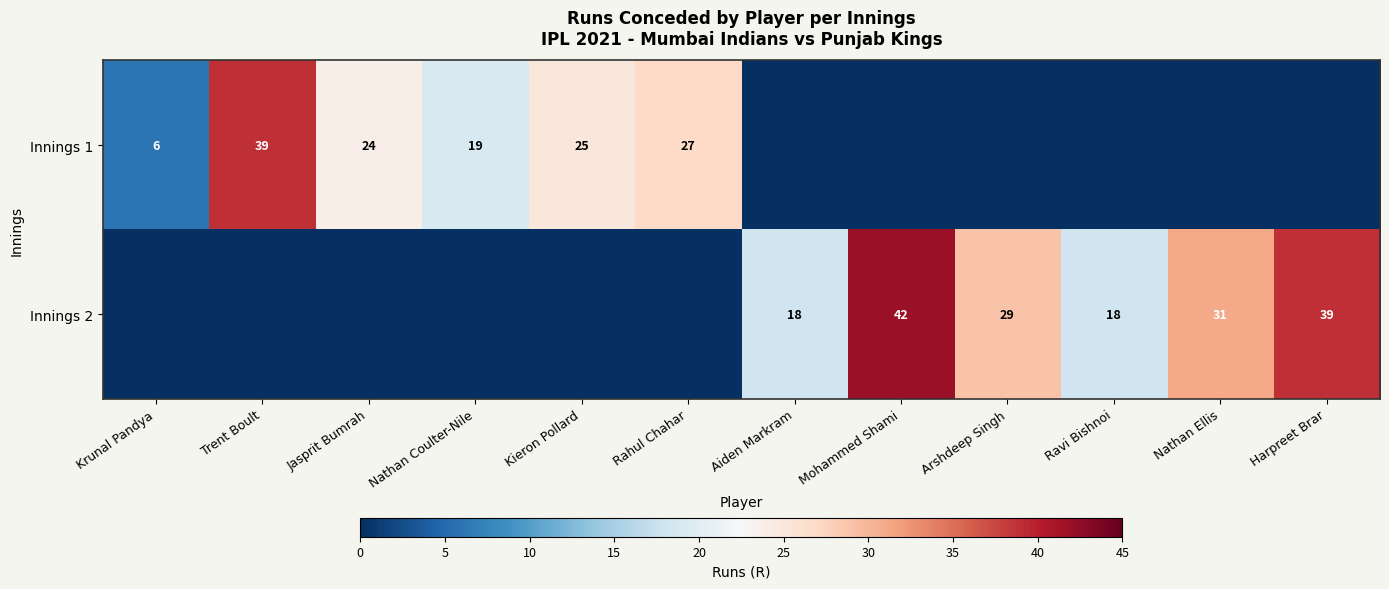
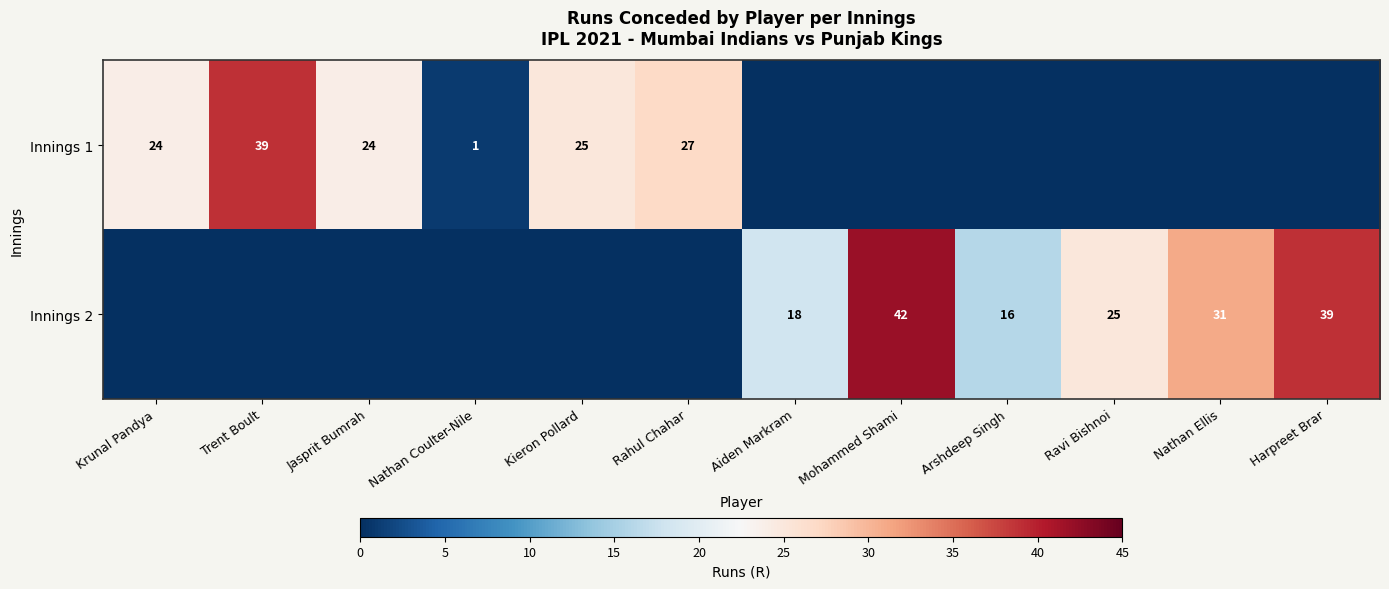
  {
    "Innings 1": {
-     "Krunal Pandya": 6,
+     "Krunal Pandya": 24,
      "Trent Boult": 39,
      "Jasprit Bumrah": 24,
-     "Nathan Coulter-Nile": 19,
+     "Nathan Coulter-Nile": 1,
      "Kieron Pollard": 25,
      "Rahul Chahar": 27
    },
    "Innings 2": {
      "Aiden Markram": 18,
      "Mohammed Shami": 42,
-     "Arshdeep Singh": 29,
-     "Ravi Bishnoi": 18,
+     "Arshdeep Singh": 16,
+     "Ravi Bishnoi": 25,
      "Nathan Ellis": 31,
      "Harpreet Brar": 39
    }
  }
